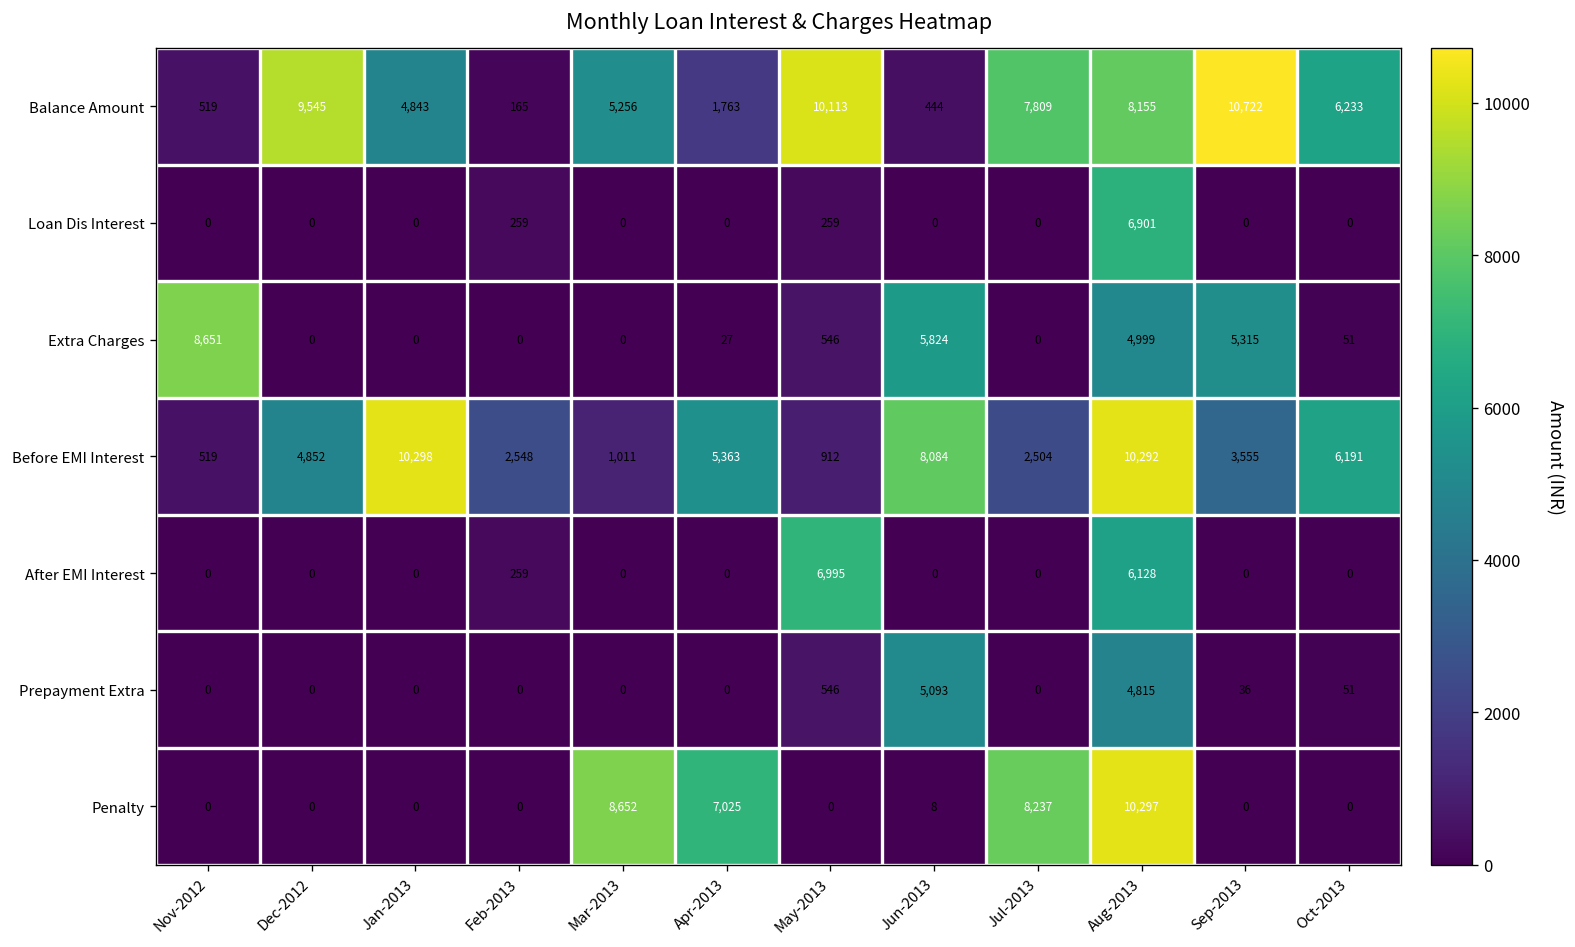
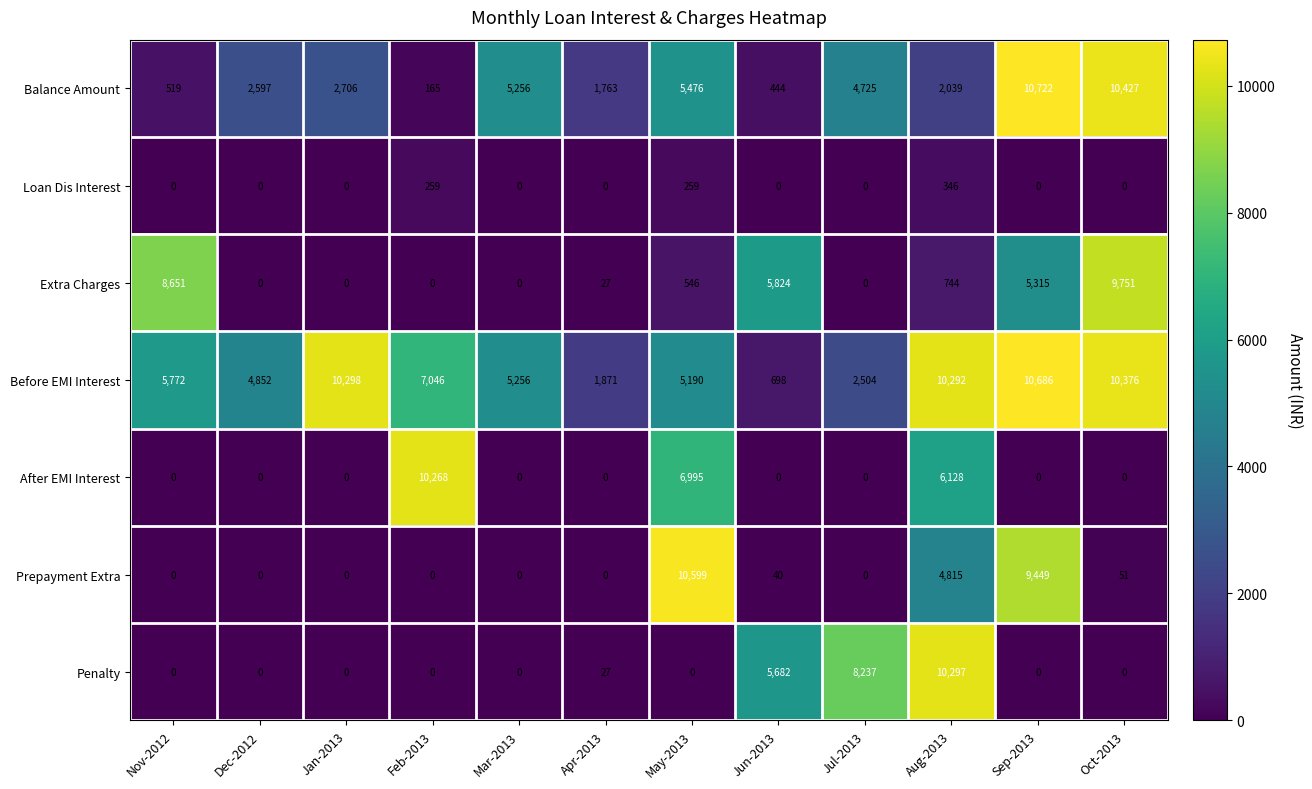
  {
    "Balance Amount": {
      "Nov-2012": "519",
-     "Dec-2012": "9,545",
-     "Jan-2013": "4,843",
+     "Dec-2012": "2,597",
+     "Jan-2013": "2,706",
      "Feb-2013": "165",
      "Mar-2013": "5,256",
      "Apr-2013": "1,763",
-     "May-2013": "10,113",
+     "May-2013": "5,476",
      "Jun-2013": "444",
-     "Jul-2013": "7,809",
-     "Aug-2013": "8,155",
+     "Jul-2013": "4,725",
+     "Aug-2013": "2,039",
      "Sep-2013": "10,722",
-     "Oct-2013": "6,233"
+     "Oct-2013": "10,427"
    },
    "Loan Dis Interest": {
      "Nov-2012": "0",
      "Dec-2012": "0",
      "Jan-2013": "0",
      "Feb-2013": "259",
      "Mar-2013": "0",
      "Apr-2013": "0",
      "May-2013": "259",
      "Jun-2013": "0",
      "Jul-2013": "0",
-     "Aug-2013": "6,901",
+     "Aug-2013": "346",
      "Sep-2013": "0",
      "Oct-2013": "0"
    },
    "Extra Charges": {
      "Nov-2012": "8,651",
      "Dec-2012": "0",
      "Jan-2013": "0",
      "Feb-2013": "0",
      "Mar-2013": "0",
      "Apr-2013": "27",
      "May-2013": "546",
      "Jun-2013": "5,824",
      "Jul-2013": "0",
-     "Aug-2013": "4,999",
+     "Aug-2013": "744",
      "Sep-2013": "5,315",
-     "Oct-2013": "51"
+     "Oct-2013": "9,751"
    },
    "Before EMI Interest": {
-     "Nov-2012": "519",
+     "Nov-2012": "5,772",
      "Dec-2012": "4,852",
      "Jan-2013": "10,298",
-     "Feb-2013": "2,548",
-     "Mar-2013": "1,011",
-     "Apr-2013": "5,363",
-     "May-2013": "912",
-     "Jun-2013": "8,084",
+     "Feb-2013": "7,046",
+     "Mar-2013": "5,256",
+     "Apr-2013": "1,871",
+     "May-2013": "5,190",
+     "Jun-2013": "698",
      "Jul-2013": "2,504",
      "Aug-2013": "10,292",
-     "Sep-2013": "3,555",
-     "Oct-2013": "6,191"
+     "Sep-2013": "10,686",
+     "Oct-2013": "10,376"
    },
    "After EMI Interest": {
      "Nov-2012": "0",
      "Dec-2012": "0",
      "Jan-2013": "0",
-     "Feb-2013": "259",
+     "Feb-2013": "10,268",
      "Mar-2013": "0",
      "Apr-2013": "0",
      "May-2013": "6,995",
      "Jun-2013": "0",
      "Jul-2013": "0",
      "Aug-2013": "6,128",
      "Sep-2013": "0",
      "Oct-2013": "0"
    },
    "Prepayment Extra": {
      "Nov-2012": "0",
      "Dec-2012": "0",
      "Jan-2013": "0",
      "Feb-2013": "0",
      "Mar-2013": "0",
      "Apr-2013": "0",
-     "May-2013": "546",
-     "Jun-2013": "5,093",
+     "May-2013": "10,599",
+     "Jun-2013": "40",
      "Jul-2013": "0",
      "Aug-2013": "4,815",
-     "Sep-2013": "36",
+     "Sep-2013": "9,449",
      "Oct-2013": "51"
    },
    "Penalty": {
      "Nov-2012": "0",
      "Dec-2012": "0",
      "Jan-2013": "0",
      "Feb-2013": "0",
-     "Mar-2013": "8,652",
-     "Apr-2013": "7,025",
+     "Mar-2013": "0",
+     "Apr-2013": "27",
      "May-2013": "0",
-     "Jun-2013": "8",
+     "Jun-2013": "5,682",
      "Jul-2013": "8,237",
      "Aug-2013": "10,297",
      "Sep-2013": "0",
      "Oct-2013": "0"
    }
  }
